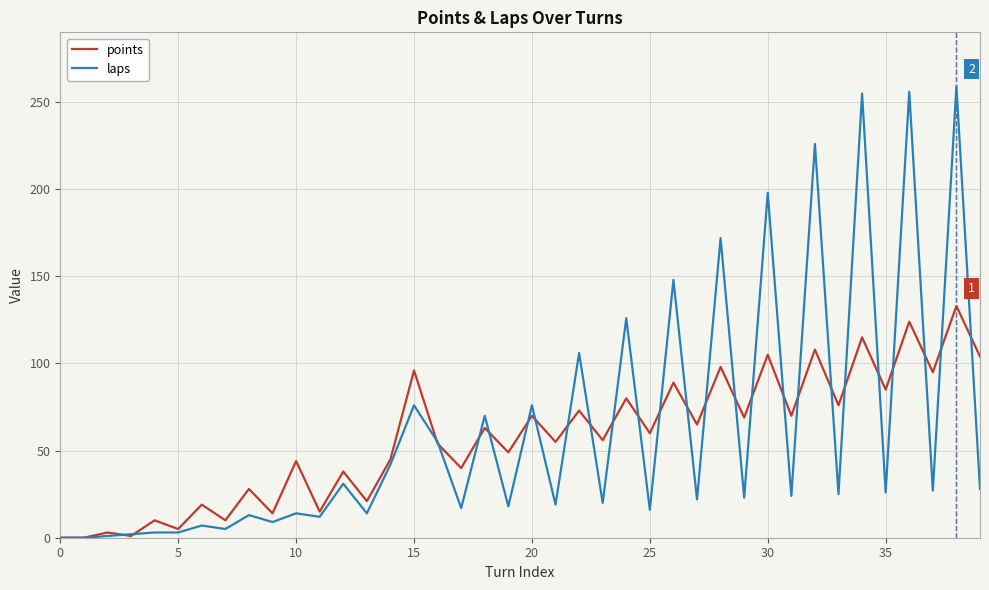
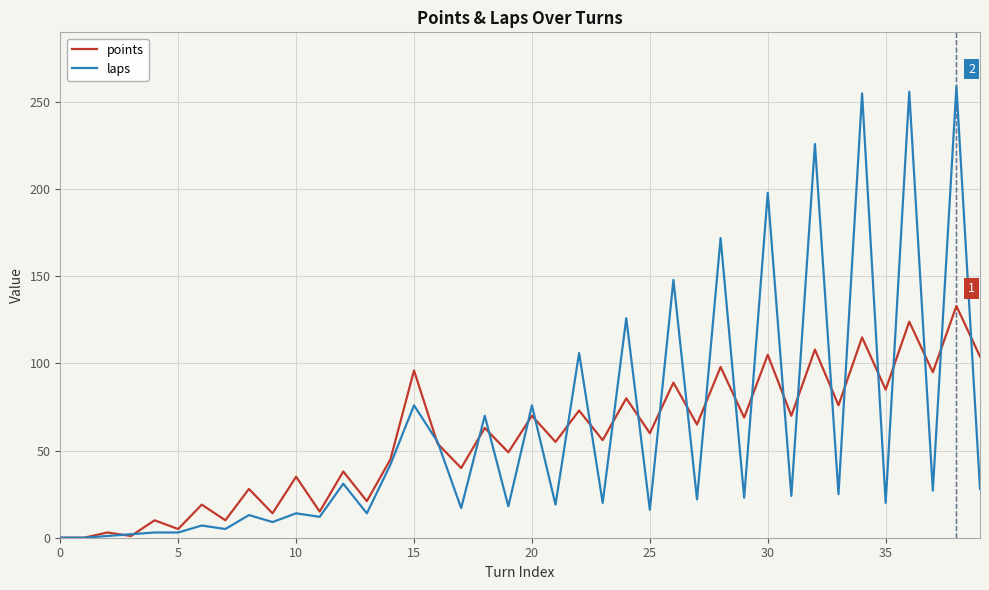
  {
    "points": {
      "5": 5,
-     "10": 44,
+     "10": 35,
      "15": 96,
      "20": 70,
      "25": 60,
      "30": 105,
      "35": 85
    },
    "laps": {
      "5": 3,
      "10": 14,
      "15": 76,
      "20": 76,
      "25": 16,
      "30": 198,
-     "35": 26
+     "35": 20
    }
  }
